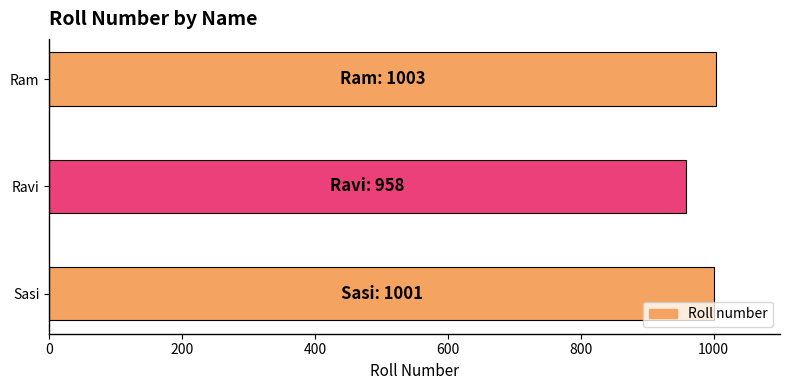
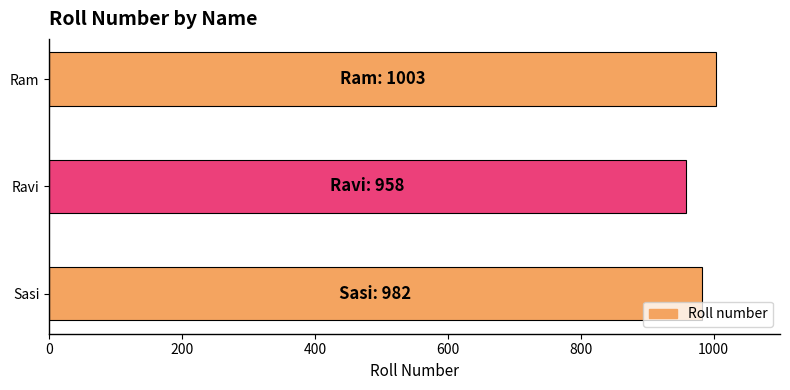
  {
    "Ram": 1003,
    "Ravi": 958,
-   "Sasi": 1001
+   "Sasi": 982
  }
